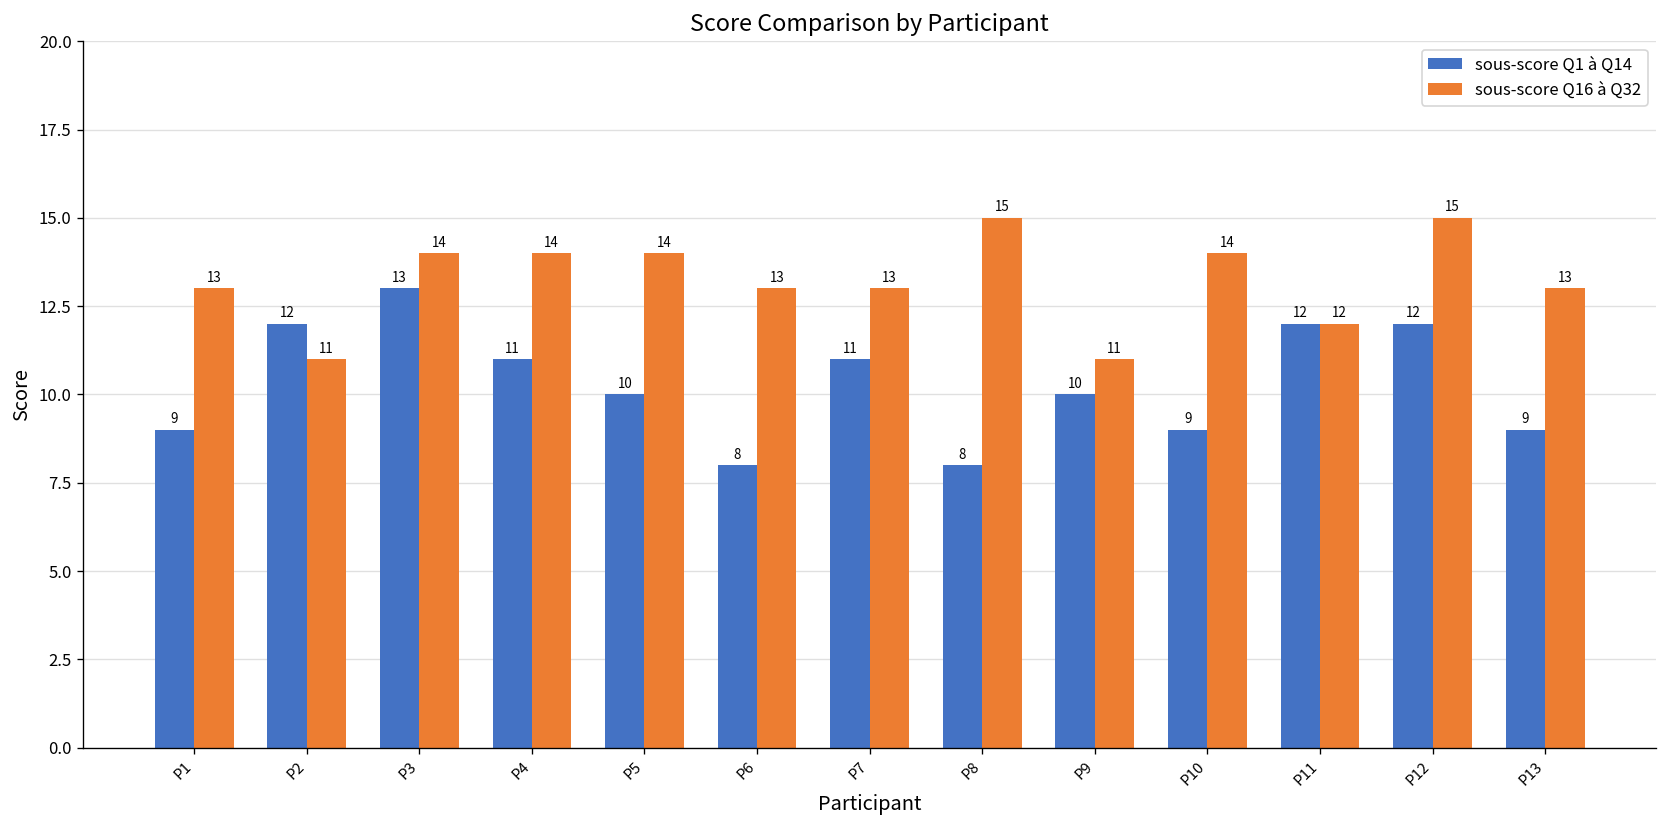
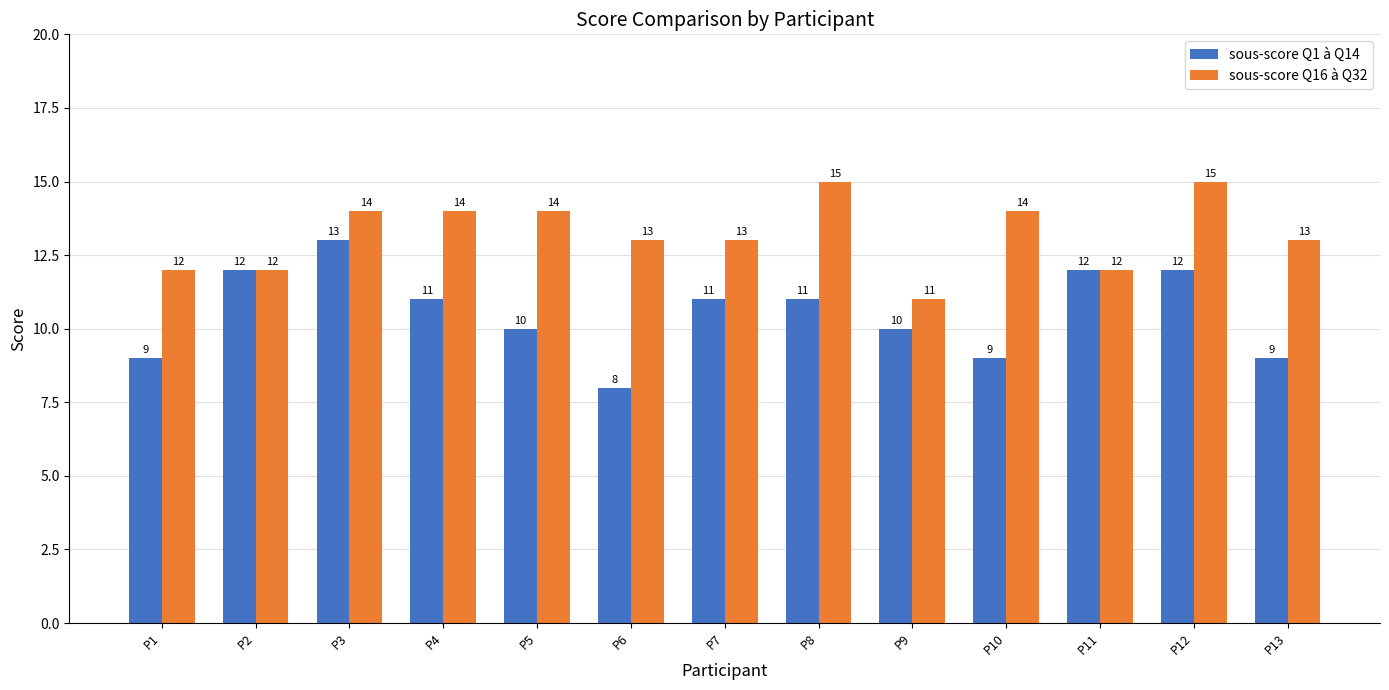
  {
    "sous-score Q1 à Q14": {
      "P1": 9,
      "P2": 12,
      "P3": 13,
      "P4": 11,
      "P5": 10,
      "P6": 8,
      "P7": 11,
-     "P8": 8,
+     "P8": 11,
      "P9": 10,
      "P10": 9,
      "P11": 12,
      "P12": 12,
      "P13": 9
    },
    "sous-score Q16 à Q32": {
-     "P1": 13,
-     "P2": 11,
+     "P1": 12,
+     "P2": 12,
      "P3": 14,
      "P4": 14,
      "P5": 14,
      "P6": 13,
      "P7": 13,
      "P8": 15,
      "P9": 11,
      "P10": 14,
      "P11": 12,
      "P12": 15,
      "P13": 13
    }
  }
